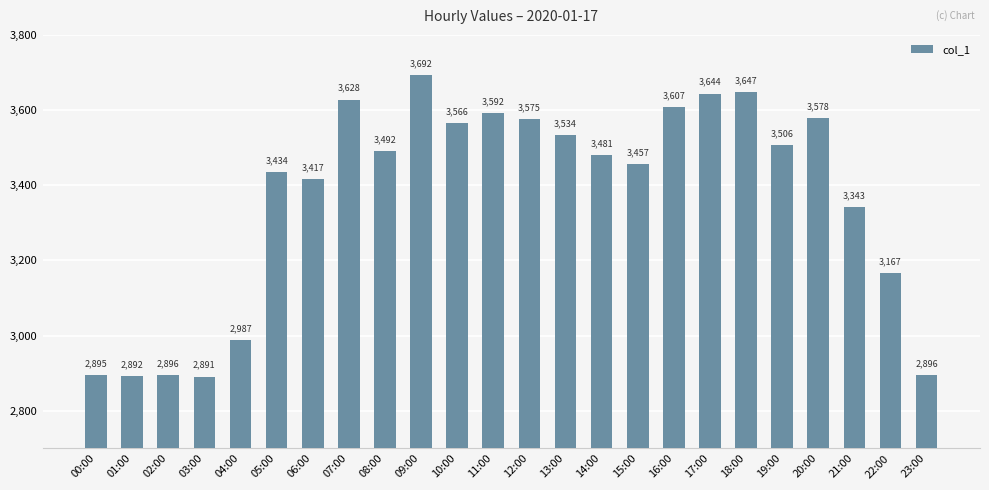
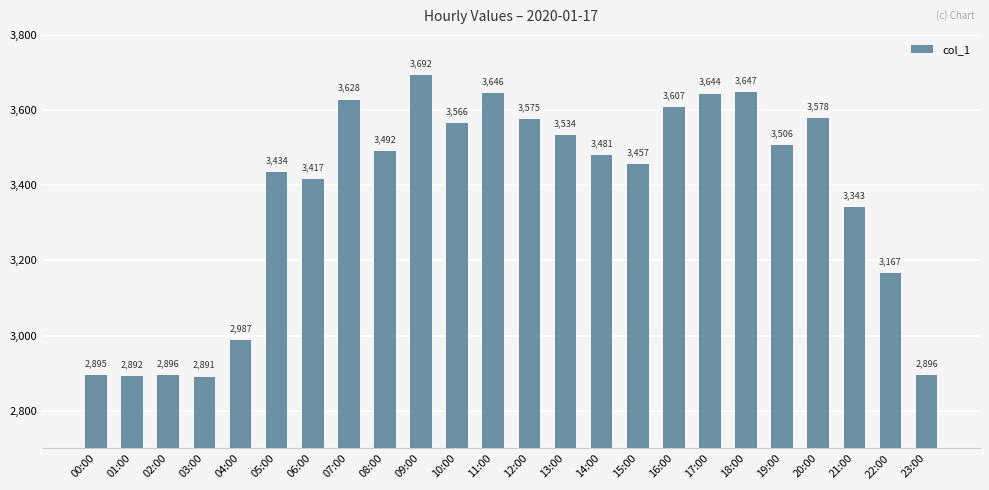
  {
    "00:00": "2,895",
    "01:00": "2,892",
    "02:00": "2,896",
    "03:00": "2,891",
    "04:00": "2,987",
    "05:00": "3,434",
    "06:00": "3,417",
    "07:00": "3,628",
    "08:00": "3,492",
    "09:00": "3,692",
    "10:00": "3,566",
-   "11:00": "3,592",
+   "11:00": "3,646",
    "12:00": "3,575",
    "13:00": "3,534",
    "14:00": "3,481",
    "15:00": "3,457",
    "16:00": "3,607",
    "17:00": "3,644",
    "18:00": "3,647",
    "19:00": "3,506",
    "20:00": "3,578",
    "21:00": "3,343",
    "22:00": "3,167",
    "23:00": "2,896"
  }
